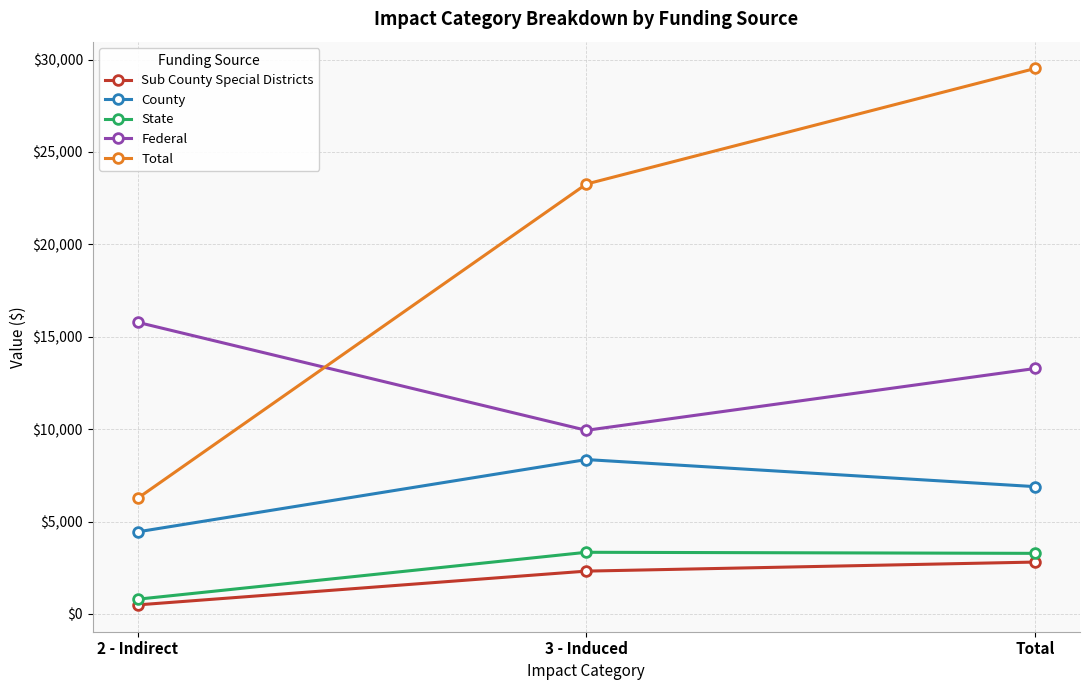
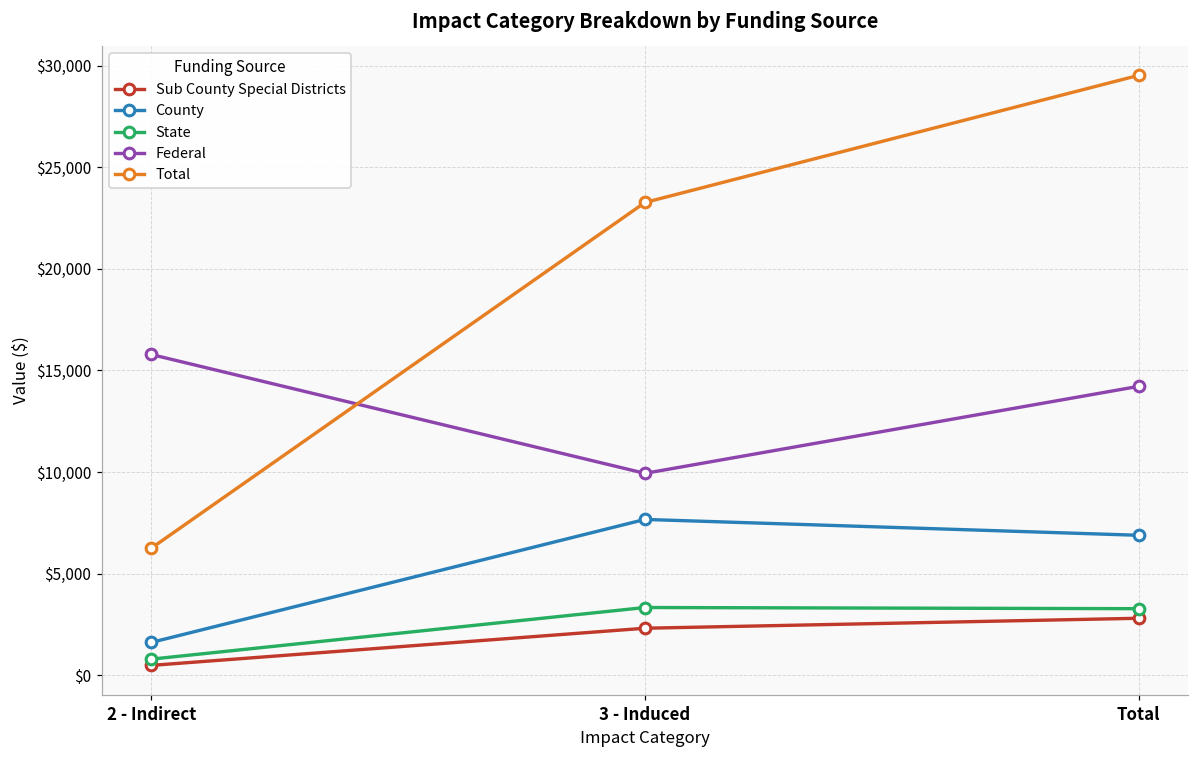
  {
    "Sub County Special Districts": {
      "2 - Indirect": "$500",
      "3 - Induced": "$2,300",
      "Total": "$2,800"
    },
    "County": {
-     "2 - Indirect": "$4,400",
-     "3 - Induced": "$8,400",
+     "2 - Indirect": "$1,600",
+     "3 - Induced": "$7,700",
      "Total": "$6,900"
    },
    "State": {
      "2 - Indirect": "$800",
      "3 - Induced": "$3,300",
      "Total": "$3,300"
    },
    "Federal": {
      "2 - Indirect": "$15,800",
      "3 - Induced": "$9,900",
-     "Total": "$13,300"
+     "Total": "$14,200"
    },
    "Total": {
      "2 - Indirect": "$6,300",
      "3 - Induced": "$23,300",
      "Total": "$29,500"
    }
  }
